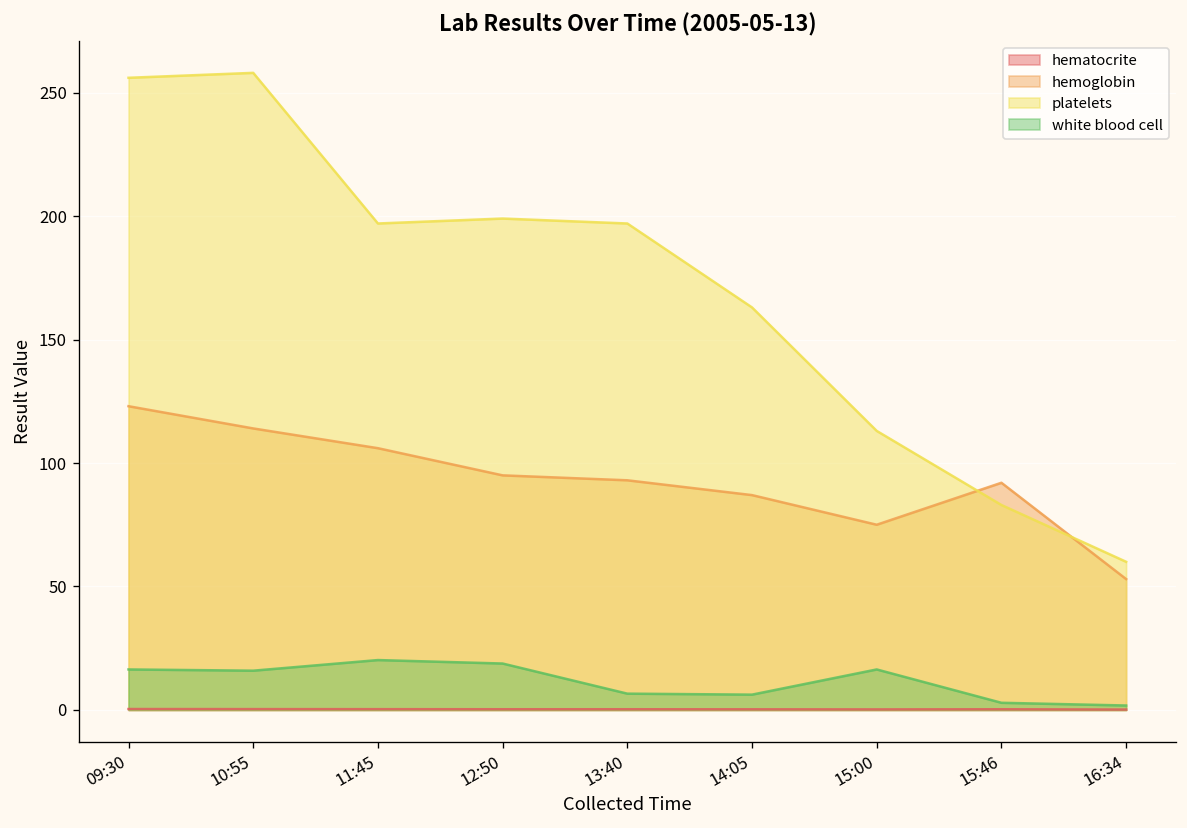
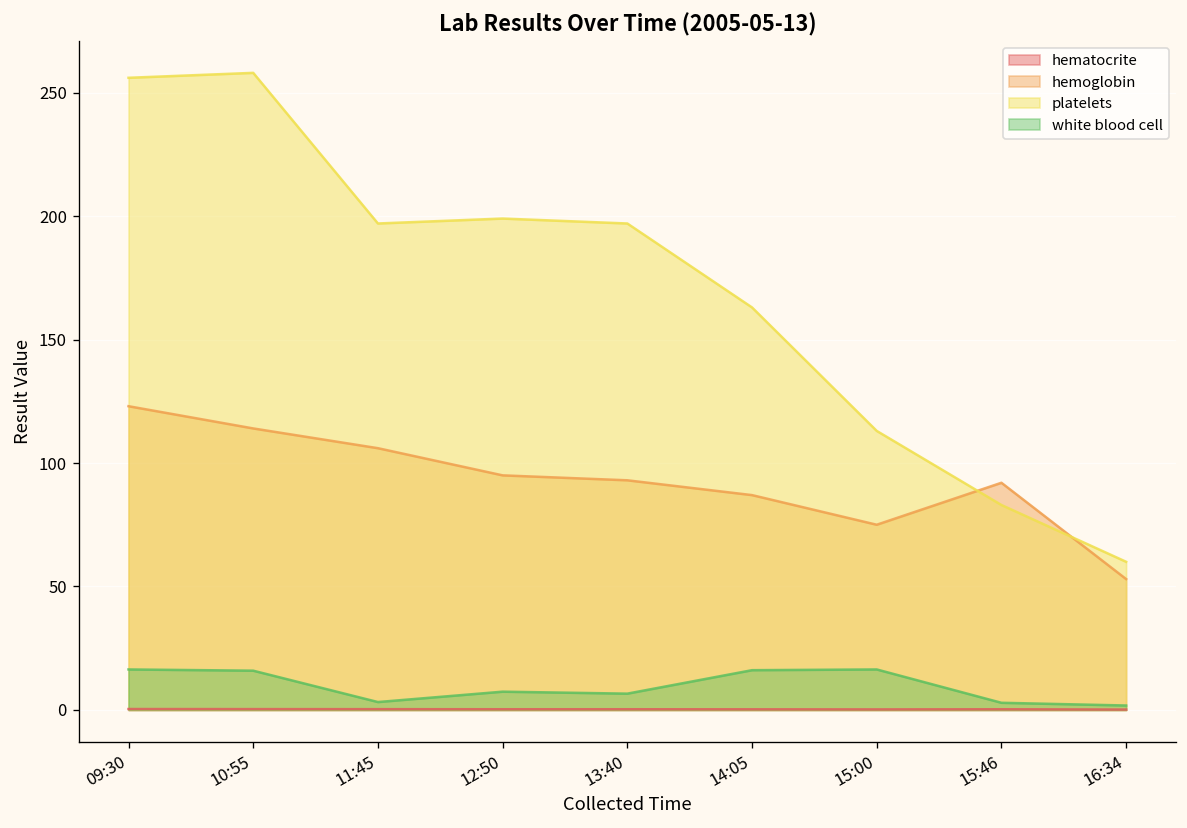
  {
    "white blood cell": {
      "09:30": 16,
      "10:55": 16,
-     "11:45": 20,
-     "12:50": 19,
+     "11:45": 3,
+     "12:50": 7,
      "13:40": 7,
-     "14:05": 6,
+     "14:05": 16,
      "15:00": 16,
      "15:46": 3,
      "16:34": 2
    }
  }
